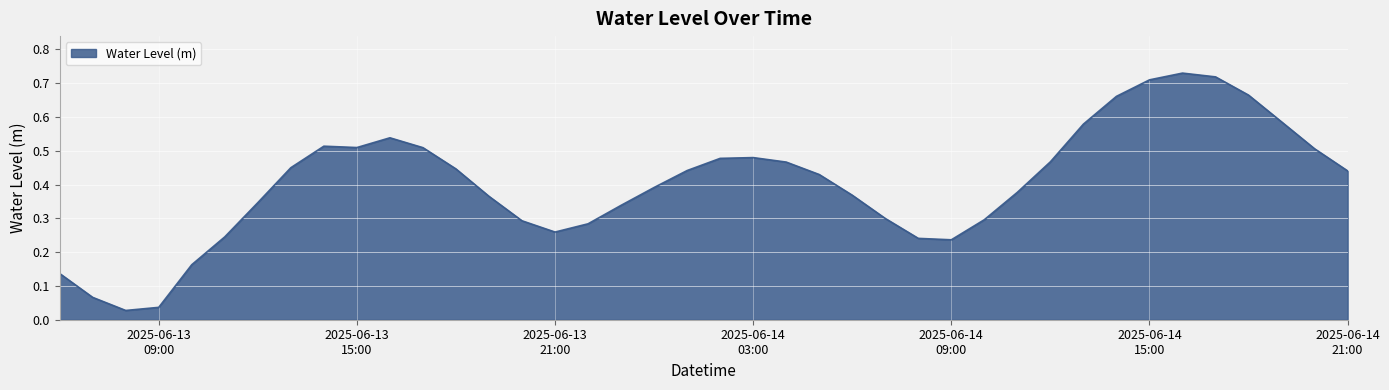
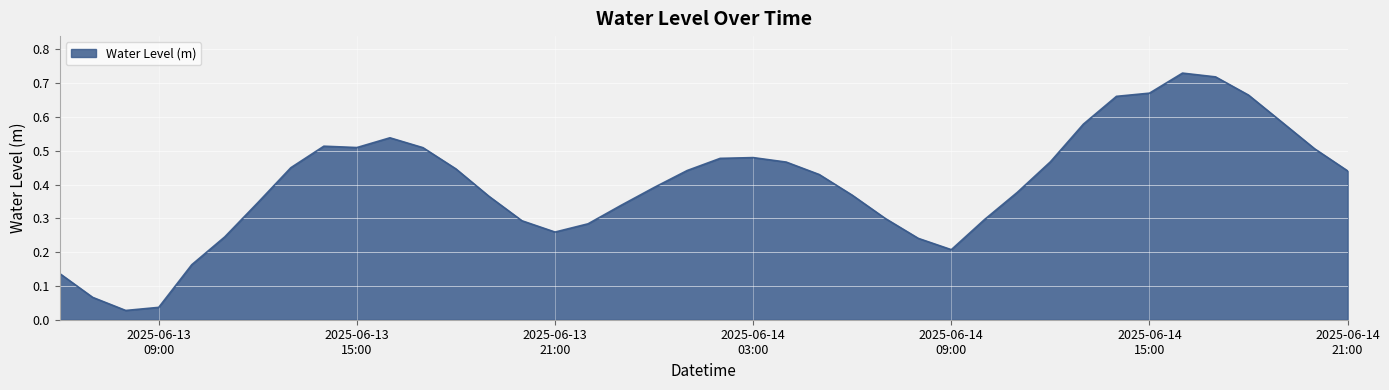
  {
    "2025-06-13 09:00": 0.04,
    "2025-06-13 15:00": 0.51,
    "2025-06-13 21:00": 0.26,
    "2025-06-14 03:00": 0.48,
-   "2025-06-14 09:00": 0.24,
-   "2025-06-14 15:00": 0.71,
+   "2025-06-14 09:00": 0.21,
+   "2025-06-14 15:00": 0.67,
    "2025-06-14 21:00": 0.44
  }
